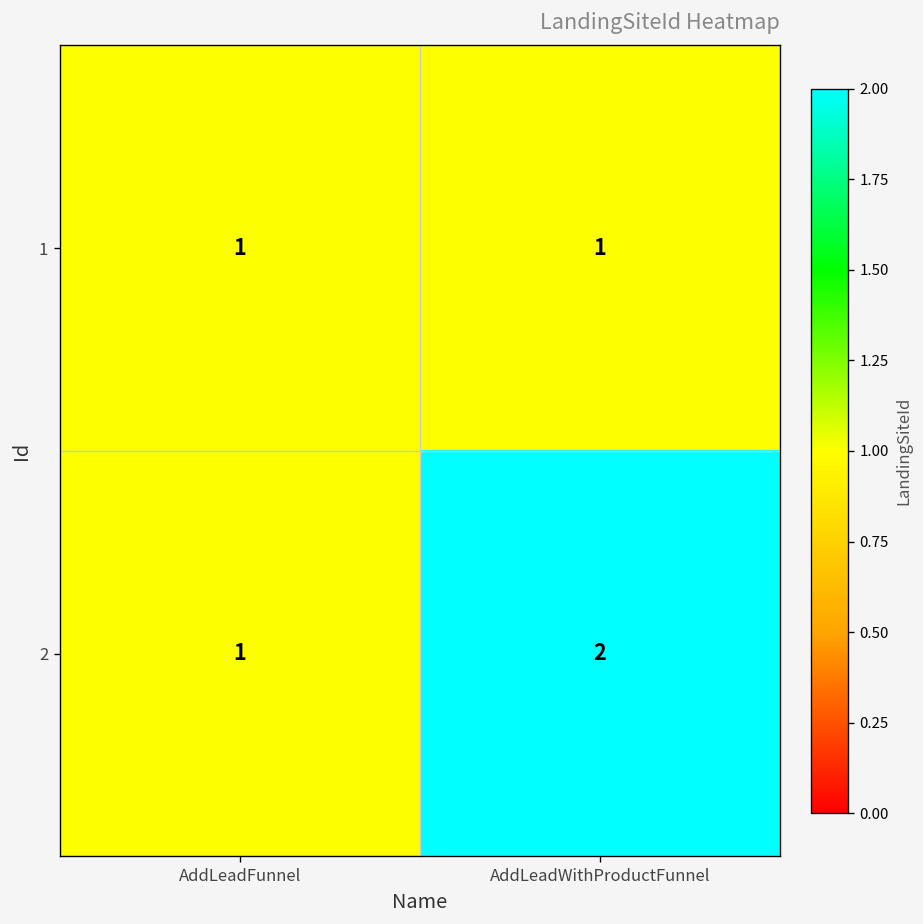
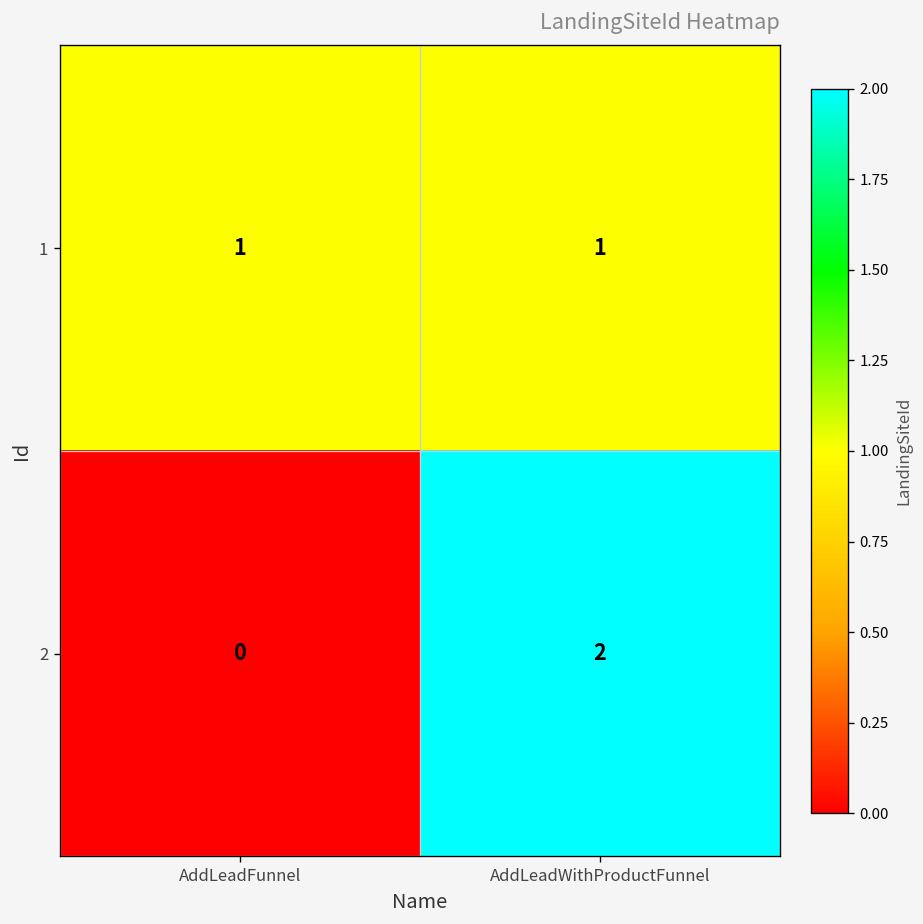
  {
    "1": {
      "AddLeadFunnel": 1,
      "AddLeadWithProductFunnel": 1
    },
    "2": {
-     "AddLeadFunnel": 1,
+     "AddLeadFunnel": 0,
      "AddLeadWithProductFunnel": 2
    }
  }
